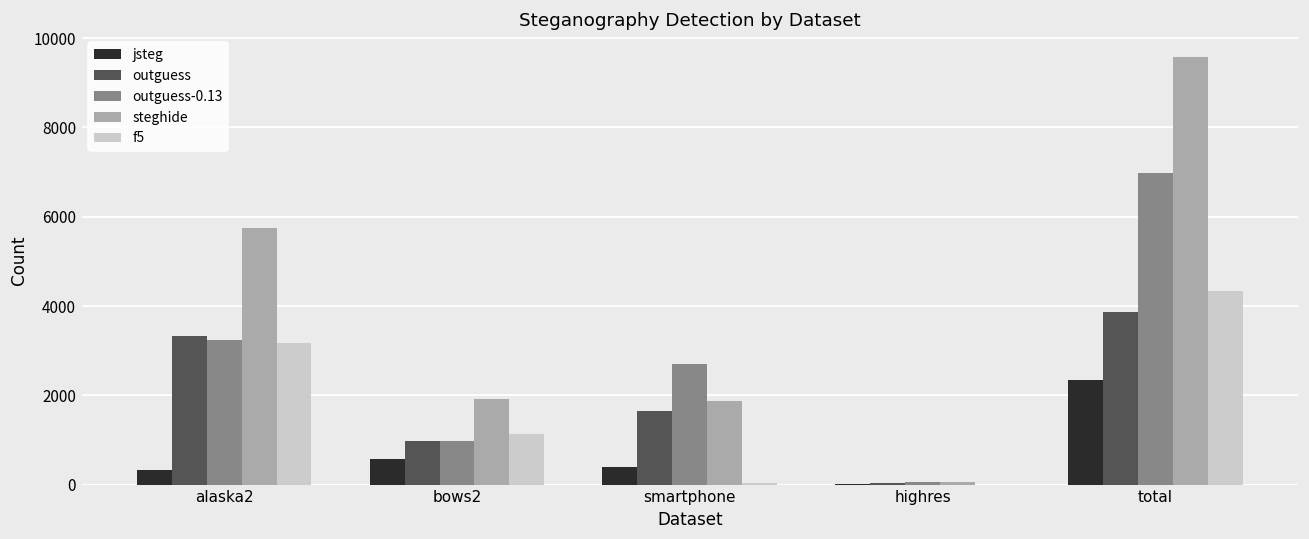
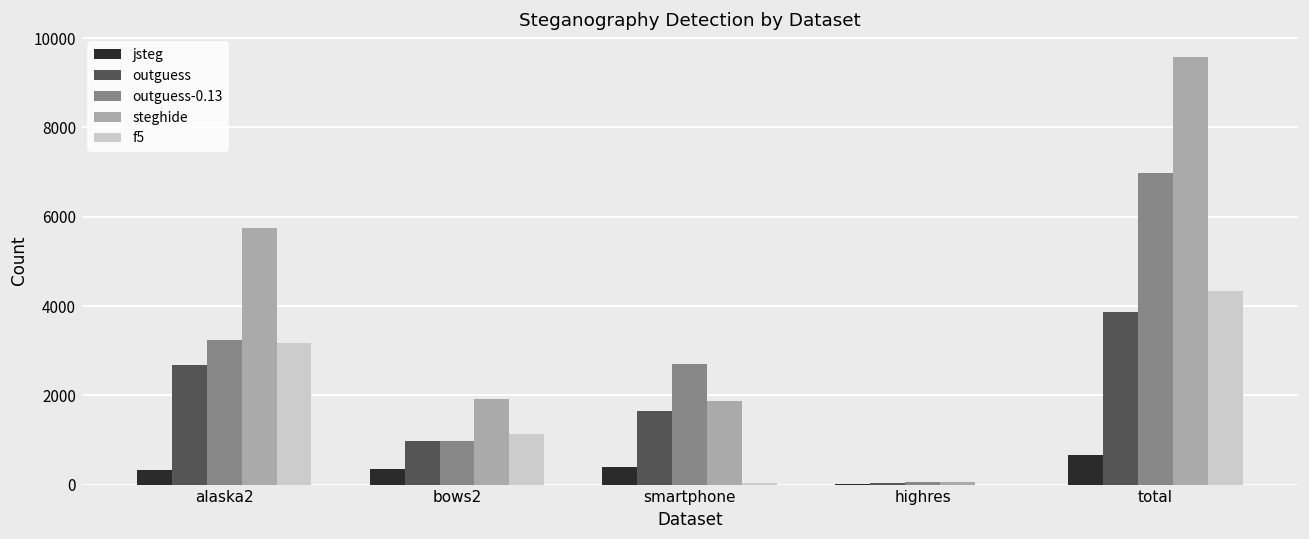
  {
    "jsteg": {
      "alaska2": 300,
-     "bows2": 600,
+     "bows2": 300,
      "smartphone": 400,
-     "total": 2400
+     "total": 700
    },
    "outguess": {
-     "alaska2": 3300,
+     "alaska2": 2700,
      "bows2": 1000,
      "smartphone": 1700,
      "total": 3900
    }
  }
